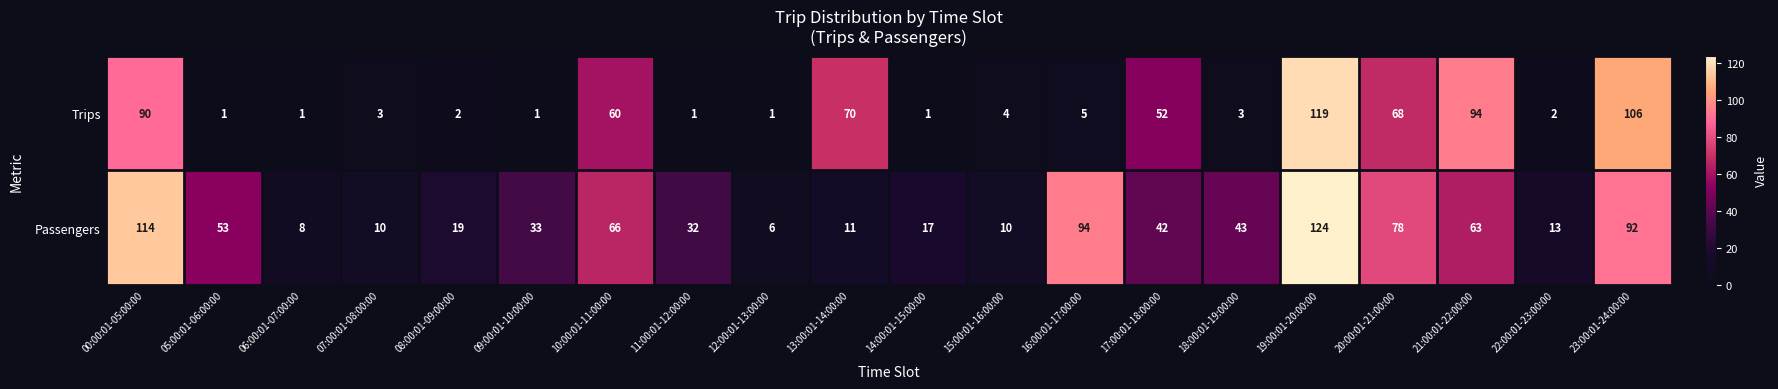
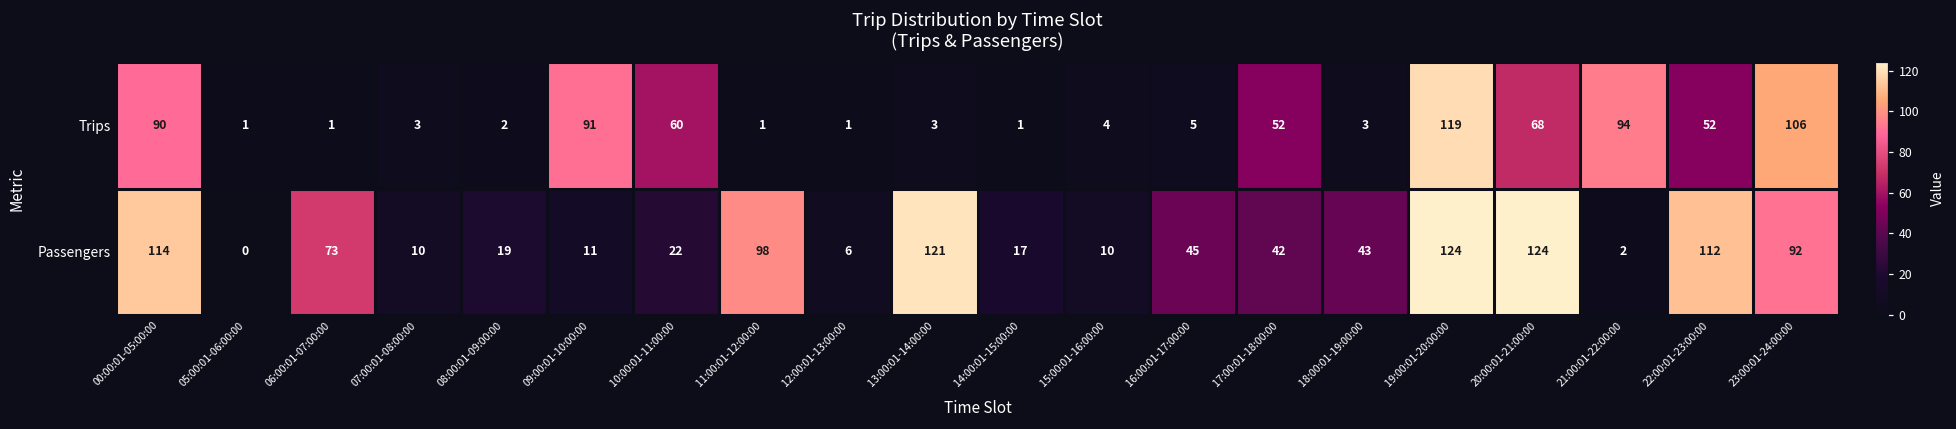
  {
    "Trips": {
      "00:00:01-05:00:00": 90,
      "05:00:01-06:00:00": 1,
      "06:00:01-07:00:00": 1,
      "07:00:01-08:00:00": 3,
      "08:00:01-09:00:00": 2,
-     "09:00:01-10:00:00": 1,
+     "09:00:01-10:00:00": 91,
      "10:00:01-11:00:00": 60,
      "11:00:01-12:00:00": 1,
      "12:00:01-13:00:00": 1,
-     "13:00:01-14:00:00": 70,
+     "13:00:01-14:00:00": 3,
      "14:00:01-15:00:00": 1,
      "15:00:01-16:00:00": 4,
      "16:00:01-17:00:00": 5,
      "17:00:01-18:00:00": 52,
      "18:00:01-19:00:00": 3,
      "19:00:01-20:00:00": 119,
      "20:00:01-21:00:00": 68,
      "21:00:01-22:00:00": 94,
-     "22:00:01-23:00:00": 2,
+     "22:00:01-23:00:00": 52,
      "23:00:01-24:00:00": 106
    },
    "Passengers": {
      "00:00:01-05:00:00": 114,
-     "05:00:01-06:00:00": 53,
-     "06:00:01-07:00:00": 8,
+     "05:00:01-06:00:00": 0,
+     "06:00:01-07:00:00": 73,
      "07:00:01-08:00:00": 10,
      "08:00:01-09:00:00": 19,
-     "09:00:01-10:00:00": 33,
-     "10:00:01-11:00:00": 66,
-     "11:00:01-12:00:00": 32,
+     "09:00:01-10:00:00": 11,
+     "10:00:01-11:00:00": 22,
+     "11:00:01-12:00:00": 98,
      "12:00:01-13:00:00": 6,
-     "13:00:01-14:00:00": 11,
+     "13:00:01-14:00:00": 121,
      "14:00:01-15:00:00": 17,
      "15:00:01-16:00:00": 10,
-     "16:00:01-17:00:00": 94,
+     "16:00:01-17:00:00": 45,
      "17:00:01-18:00:00": 42,
      "18:00:01-19:00:00": 43,
      "19:00:01-20:00:00": 124,
-     "20:00:01-21:00:00": 78,
-     "21:00:01-22:00:00": 63,
-     "22:00:01-23:00:00": 13,
+     "20:00:01-21:00:00": 124,
+     "21:00:01-22:00:00": 2,
+     "22:00:01-23:00:00": 112,
      "23:00:01-24:00:00": 92
    }
  }
